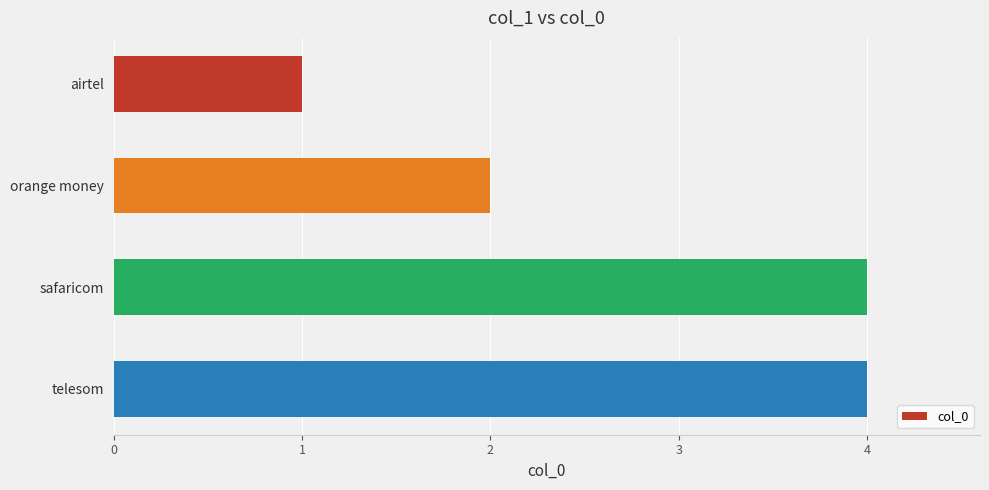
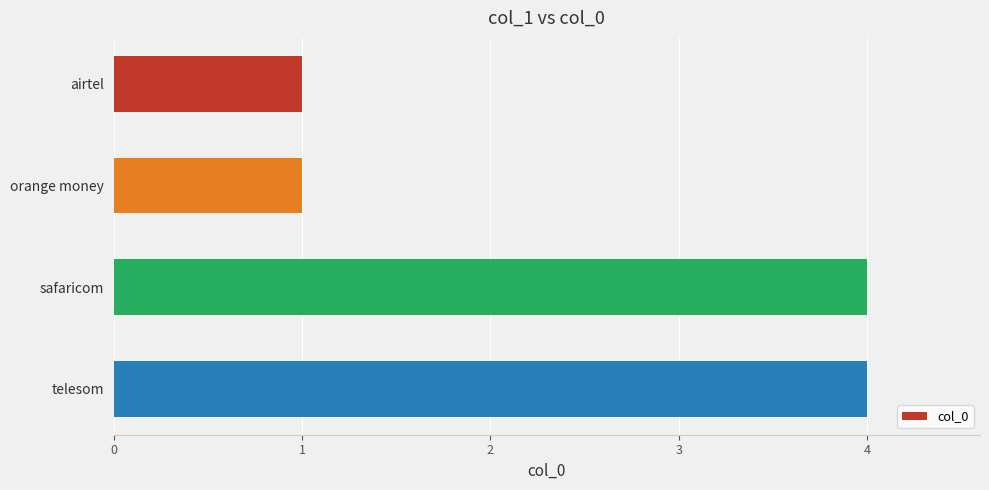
  {
    "airtel": 1,
-   "orange money": 2,
+   "orange money": 1,
    "safaricom": 4,
    "telesom": 4
  }
